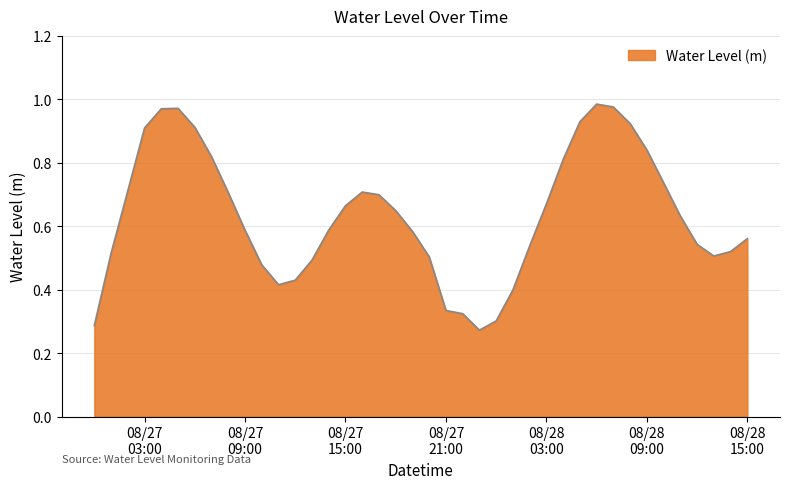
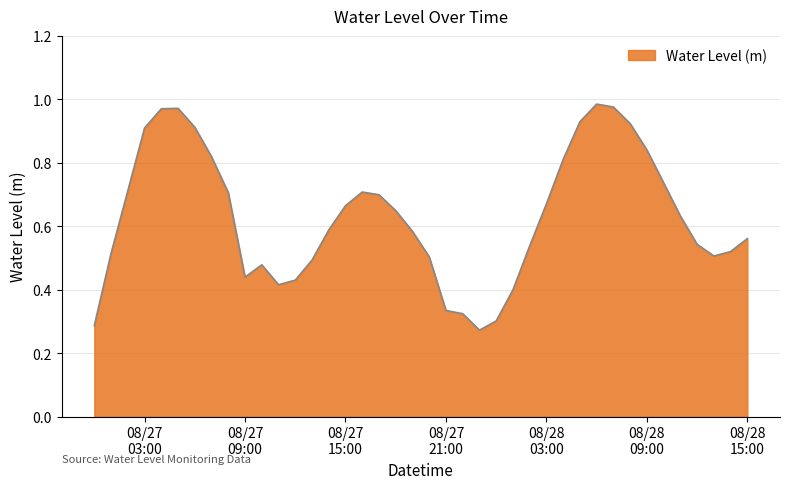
  {
    "08/27 03:00": 0.91,
-   "08/27 09:00": 0.59,
+   "08/27 09:00": 0.44,
    "08/27 15:00": 0.66,
    "08/27 21:00": 0.33,
    "08/28 03:00": 0.67,
    "08/28 09:00": 0.84,
    "08/28 15:00": 0.56
  }
